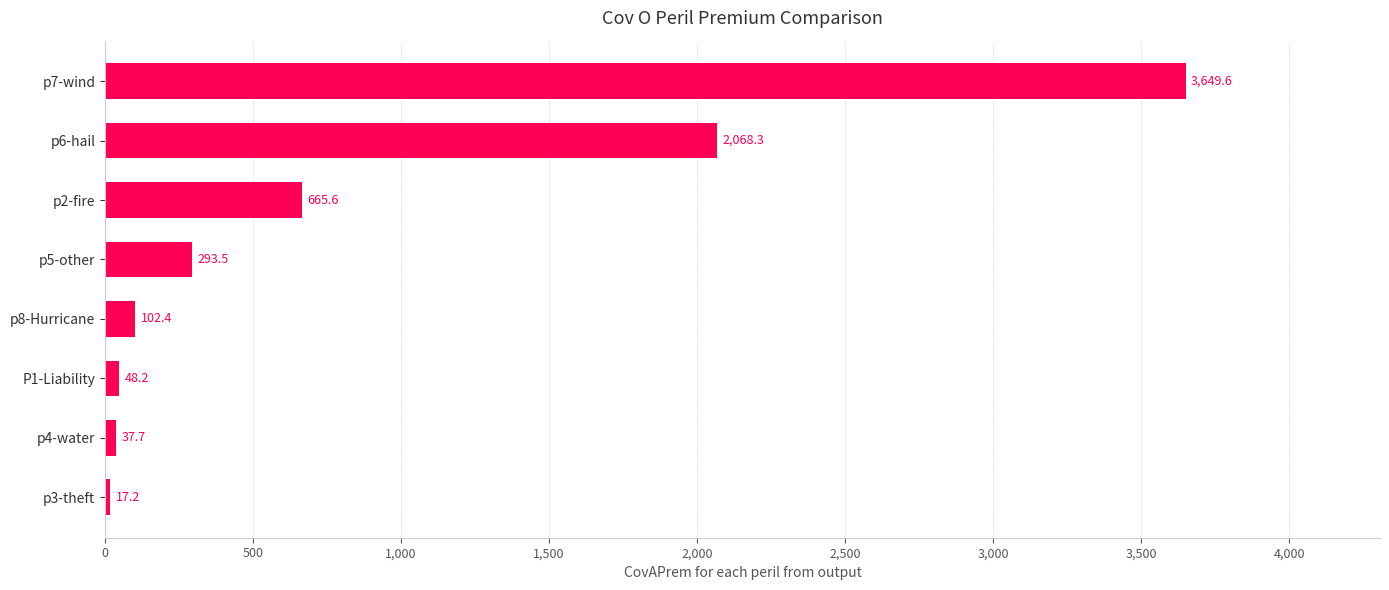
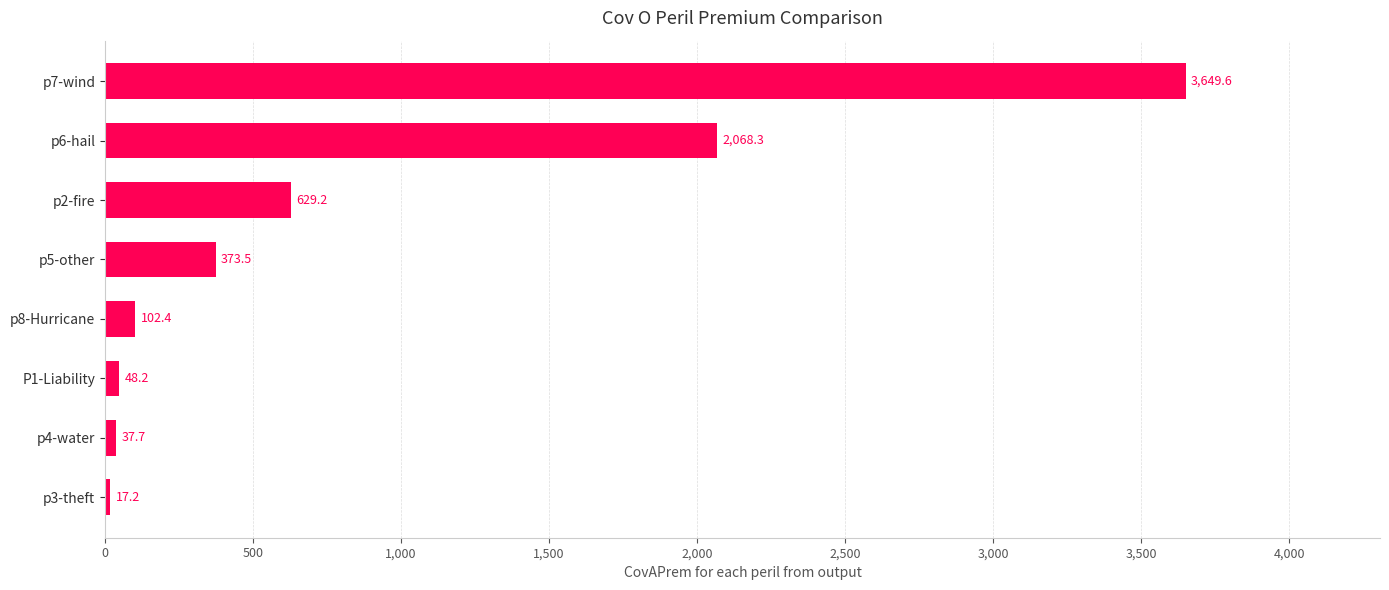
  {
    "p7-wind": "3,649.6",
    "p6-hail": "2,068.3",
-   "p2-fire": "665.6",
-   "p5-other": "293.5",
+   "p2-fire": "629.2",
+   "p5-other": "373.5",
    "p8-Hurricane": "102.4",
    "P1-Liability": "48.2",
    "p4-water": "37.7",
    "p3-theft": "17.2"
  }
